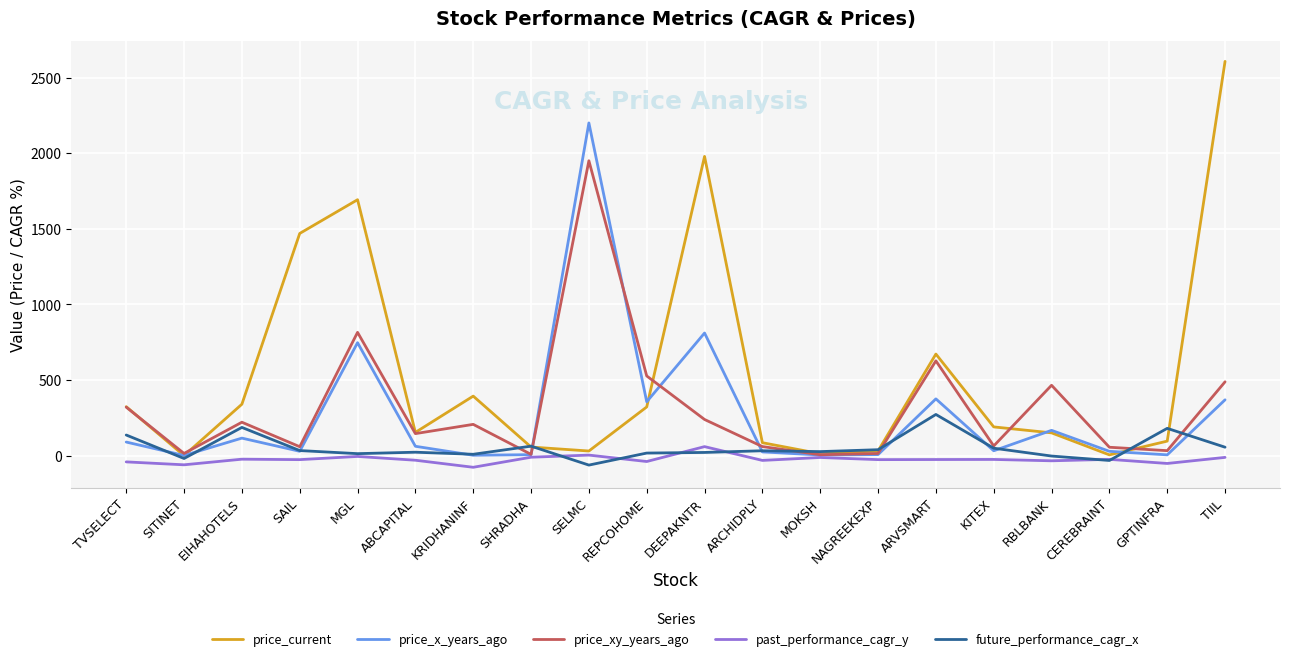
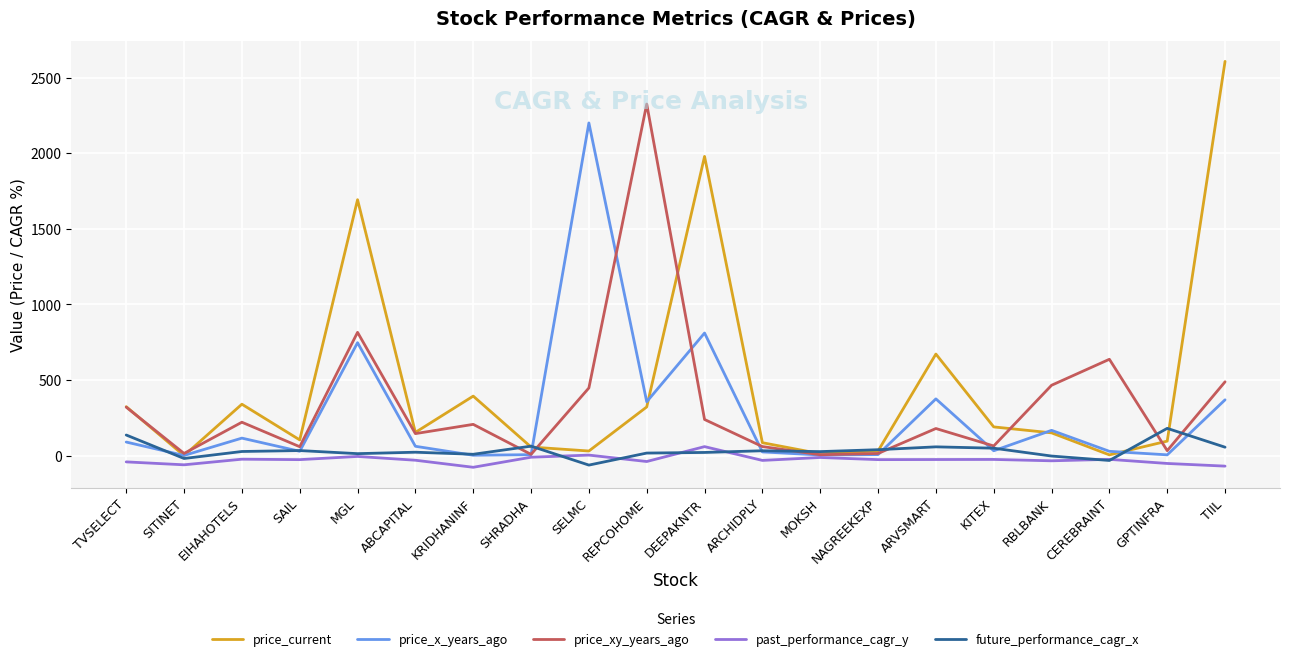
  {
    "price_current": {
      "EIHAHOTELS": 340,
-     "SAIL": 1470,
+     "SAIL": 100,
      "MGL": 1690,
      "KRIDHANINF": 390,
      "SELMC": 30,
      "REPCOHOME": 320,
      "DEEPAKNTR": 1980,
      "ARCHIDPLY": 90,
      "ARVSMART": 670,
      "KITEX": 190,
      "CEREBRAINT": 10,
      "GPTINFRA": 100,
      "TIIL": 2610
    },
    "price_x_years_ago": {
      "TVSELECT": 90,
      "EIHAHOTELS": 120,
      "MGL": 750,
      "ABCAPITAL": 60,
      "SELMC": 2200,
      "REPCOHOME": 360,
      "DEEPAKNTR": 810,
      "ARVSMART": 380,
      "KITEX": 30,
      "CEREBRAINT": 30,
      "GPTINFRA": 10,
      "TIIL": 370
    },
    "price_xy_years_ago": {
      "EIHAHOTELS": 220,
      "SAIL": 60,
      "MGL": 820,
      "KRIDHANINF": 210,
-     "SELMC": 1950,
-     "REPCOHOME": 530,
+     "SELMC": 450,
+     "REPCOHOME": 2320,
      "DEEPAKNTR": 240,
      "ARCHIDPLY": 60,
-     "ARVSMART": 630,
+     "ARVSMART": 180,
      "RBLBANK": 470,
-     "CEREBRAINT": 60,
+     "CEREBRAINT": 640,
      "GPTINFRA": 30,
      "TIIL": 490
    },
    "past_performance_cagr_y": {
      "TVSELECT": -40,
      "SITINET": -60,
      "EIHAHOTELS": -20,
      "SAIL": -30,
      "MGL": -10,
      "ABCAPITAL": -30,
      "KRIDHANINF": -80,
      "SELMC": 0,
      "REPCOHOME": -40,
      "DEEPAKNTR": 60,
      "ARCHIDPLY": -30,
      "NAGREEKEXP": -30,
      "ARVSMART": -30,
      "KITEX": -20,
      "RBLBANK": -30,
      "GPTINFRA": -50,
-     "TIIL": -10
+     "TIIL": -70
    },
    "future_performance_cagr_x": {
      "TVSELECT": 140,
      "SITINET": -20,
-     "EIHAHOTELS": 190,
+     "EIHAHOTELS": 30,
      "MGL": 10,
      "ABCAPITAL": 20,
      "SELMC": -60,
      "REPCOHOME": 20,
      "DEEPAKNTR": 20,
-     "ARVSMART": 270,
+     "ARVSMART": 60,
      "RBLBANK": 0,
      "GPTINFRA": 180,
      "TIIL": 60
    }
  }
